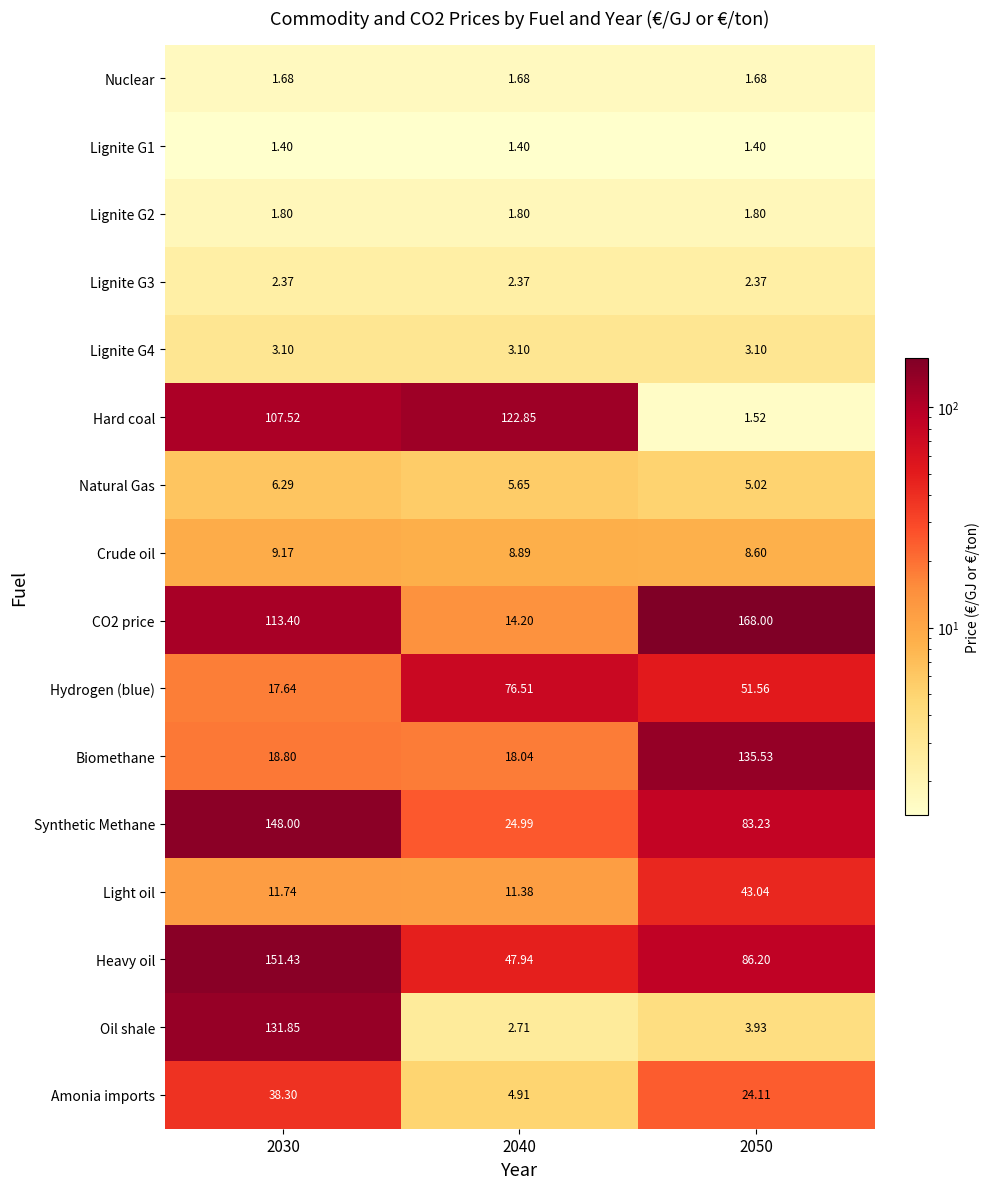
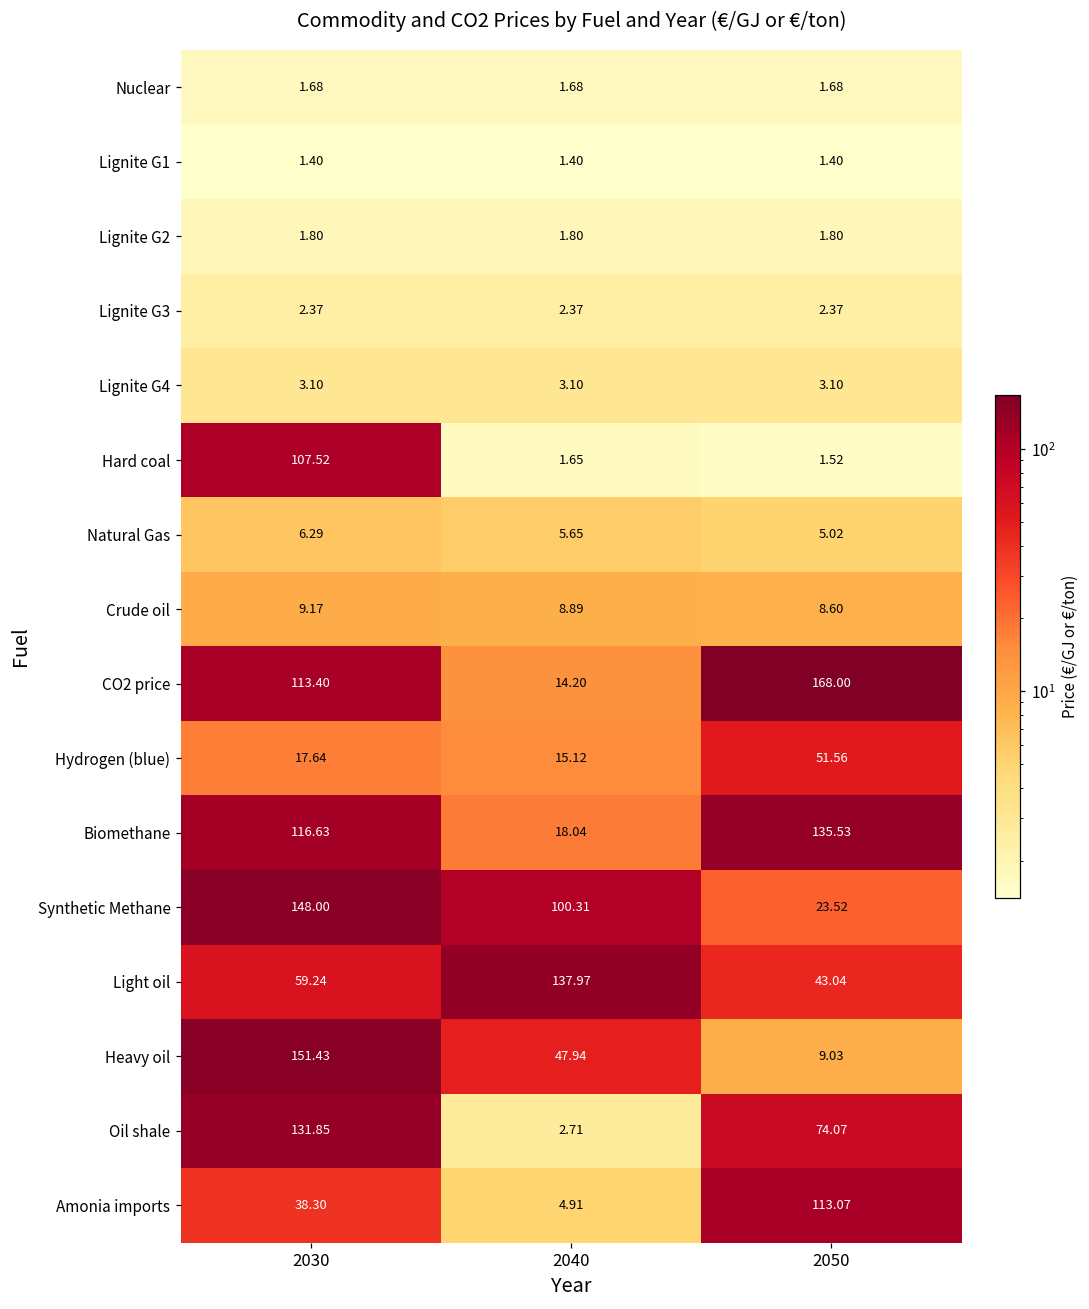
  {
    "Nuclear": {
      "2030": 1.68,
      "2040": 1.68,
      "2050": 1.68
    },
    "Lignite G1": {
      "2030": 1.40,
      "2040": 1.40,
      "2050": 1.40
    },
    "Lignite G2": {
      "2030": 1.80,
      "2040": 1.80,
      "2050": 1.80
    },
    "Lignite G3": {
      "2030": 2.37,
      "2040": 2.37,
      "2050": 2.37
    },
    "Lignite G4": {
      "2030": 3.10,
      "2040": 3.10,
      "2050": 3.10
    },
    "Hard coal": {
      "2030": 107.52,
-     "2040": 122.85,
+     "2040": 1.65,
      "2050": 1.52
    },
    "Natural Gas": {
      "2030": 6.29,
      "2040": 5.65,
      "2050": 5.02
    },
    "Crude oil": {
      "2030": 9.17,
      "2040": 8.89,
      "2050": 8.60
    },
    "CO2 price": {
      "2030": 113.40,
      "2040": 14.20,
      "2050": 168.00
    },
    "Hydrogen (blue)": {
      "2030": 17.64,
-     "2040": 76.51,
+     "2040": 15.12,
      "2050": 51.56
    },
    "Biomethane": {
-     "2030": 18.80,
+     "2030": 116.63,
      "2040": 18.04,
      "2050": 135.53
    },
    "Synthetic Methane": {
      "2030": 148.00,
-     "2040": 24.99,
-     "2050": 83.23
+     "2040": 100.31,
+     "2050": 23.52
    },
    "Light oil": {
-     "2030": 11.74,
-     "2040": 11.38,
+     "2030": 59.24,
+     "2040": 137.97,
      "2050": 43.04
    },
    "Heavy oil": {
      "2030": 151.43,
      "2040": 47.94,
-     "2050": 86.20
+     "2050": 9.03
    },
    "Oil shale": {
      "2030": 131.85,
      "2040": 2.71,
-     "2050": 3.93
+     "2050": 74.07
    },
    "Amonia imports": {
      "2030": 38.30,
      "2040": 4.91,
-     "2050": 24.11
+     "2050": 113.07
    }
  }
